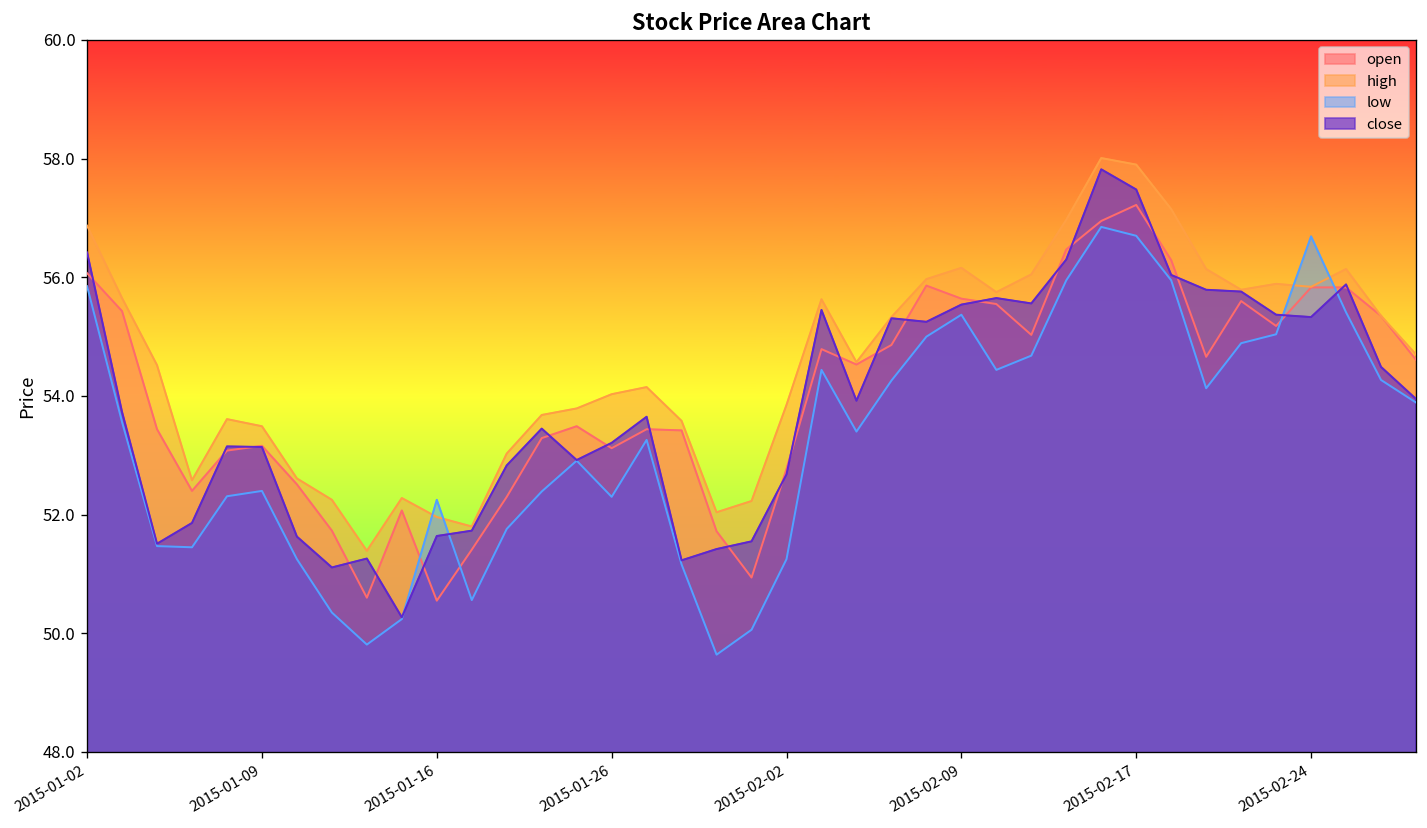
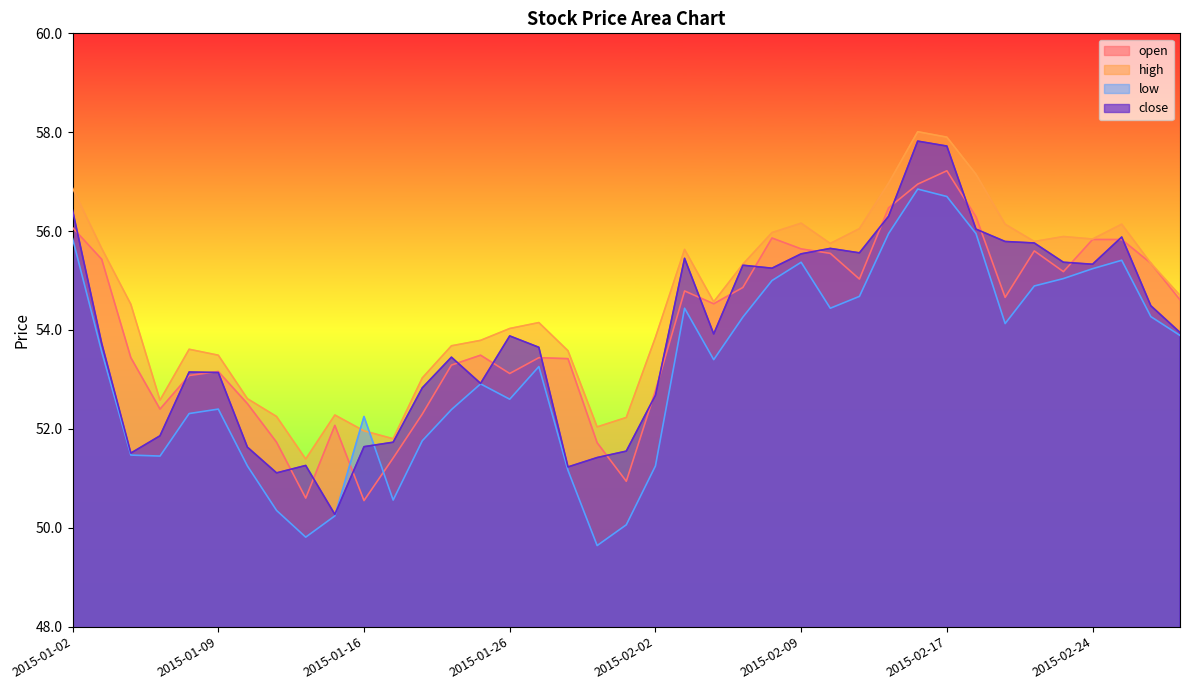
  {
    "low": {
      "2015-01-02": 55.9,
      "2015-01-09": 52.4,
      "2015-01-16": 52.3,
-     "2015-01-26": 52.3,
+     "2015-01-26": 52.6,
      "2015-02-02": 51.3,
      "2015-02-09": 55.4,
      "2015-02-17": 56.7,
-     "2015-02-24": 56.7
+     "2015-02-24": 55.2
    },
    "close": {
      "2015-01-02": 56.4,
      "2015-01-16": 51.6,
-     "2015-01-26": 53.2,
+     "2015-01-26": 53.9,
      "2015-02-02": 52.7,
      "2015-02-09": 55.5,
-     "2015-02-17": 57.5,
+     "2015-02-17": 57.7,
      "2015-02-24": 55.3
    }
  }
